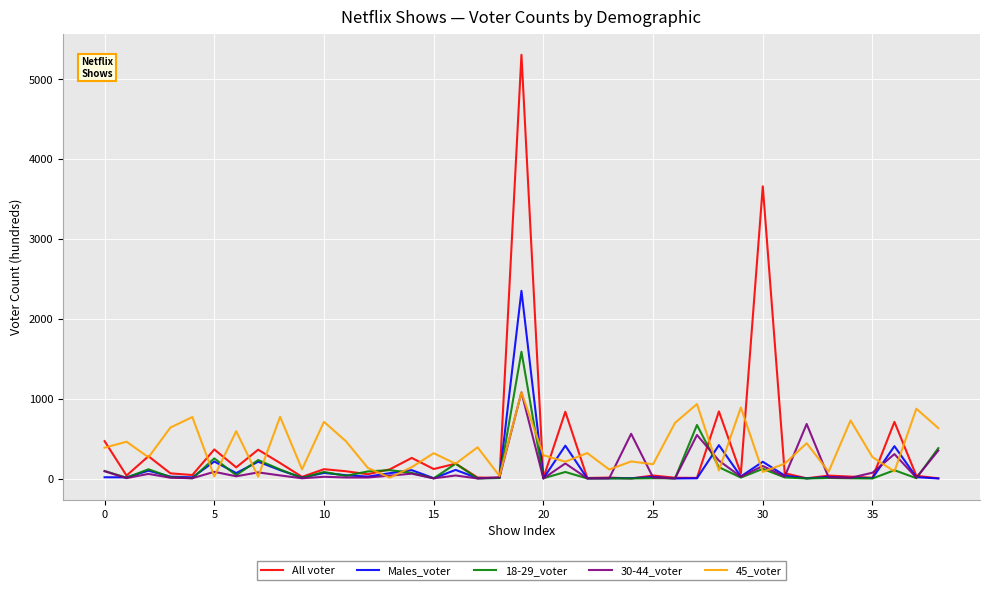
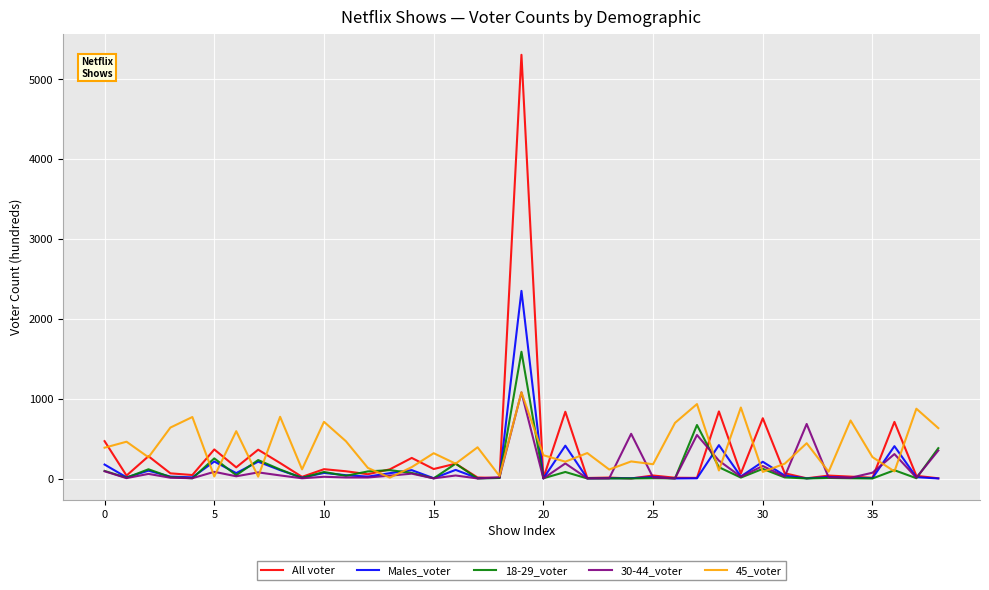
  {
    "All voter": {
      "0": 500,
      "5": 400,
      "10": 100,
      "15": 100,
-     "30": 3700
+     "30": 800
    },
    "Males_voter": {
-     "0": 0,
+     "0": 200,
      "5": 200,
      "30": 200
    },
    "18-29_voter": {
      "5": 300,
      "30": 100
    },
    "30-44_voter": {
      "5": 100,
      "10": 0,
      "30": 200,
      "35": 100
    },
    "45_voter": {
      "0": 400,
      "5": 0,
      "10": 700,
      "15": 300,
      "20": 300,
      "25": 200,
      "30": 100,
      "35": 300
    }
  }
